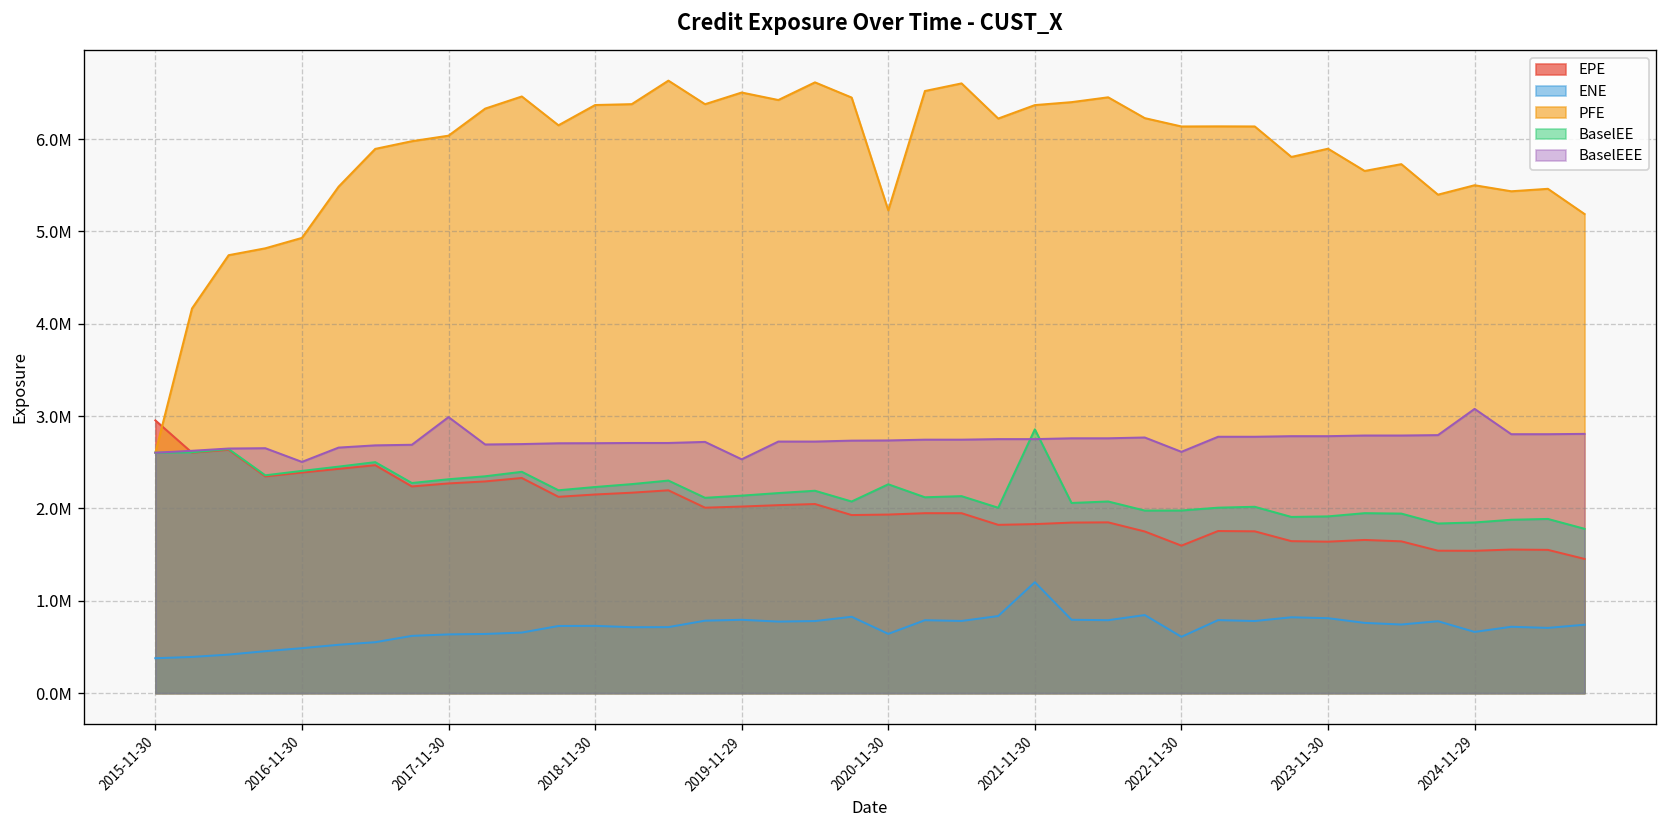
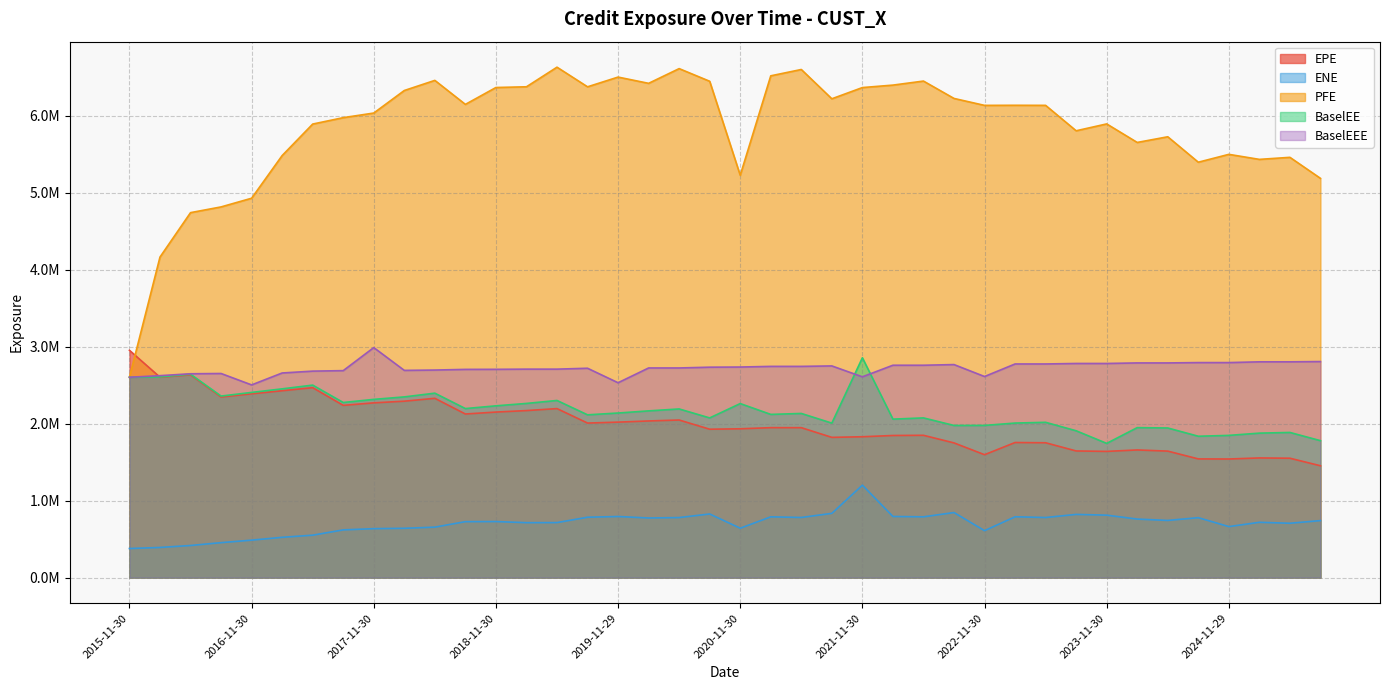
  {
    "EPE": {
      "2015-11-30": 3000000,
      "2017-11-30": 2300000,
      "2018-11-30": 2200000,
      "2019-11-29": 2000000,
      "2020-11-30": 1900000,
      "2021-11-30": 1800000,
      "2022-11-30": 1600000,
      "2023-11-30": 1600000,
      "2024-11-29": 1500000
    },
    "ENE": {
      "2015-11-30": 400000,
      "2016-11-30": 500000,
      "2017-11-30": 600000,
      "2018-11-30": 700000,
      "2019-11-29": 800000,
      "2020-11-30": 600000,
      "2021-11-30": 1200000,
      "2022-11-30": 600000,
      "2023-11-30": 800000,
      "2024-11-29": 700000
    },
    "PFE": {
      "2016-11-30": 4900000,
      "2017-11-30": 6000000,
      "2018-11-30": 6400000,
      "2019-11-29": 6500000,
      "2020-11-30": 5200000,
      "2021-11-30": 6400000,
      "2022-11-30": 6100000,
      "2023-11-30": 5900000,
      "2024-11-29": 5500000
    },
    "BaselEE": {
      "2017-11-30": 2300000,
      "2018-11-30": 2200000,
      "2019-11-29": 2100000,
      "2020-11-30": 2300000,
      "2021-11-30": 2900000,
      "2022-11-30": 2000000,
-     "2023-11-30": 1900000,
+     "2023-11-30": 1700000,
      "2024-11-29": 1800000
    },
    "BaselEEE": {
      "2016-11-30": 2500000,
      "2017-11-30": 3000000,
      "2018-11-30": 2700000,
      "2019-11-29": 2500000,
      "2020-11-30": 2700000,
-     "2021-11-30": 2800000,
+     "2021-11-30": 2600000,
      "2022-11-30": 2600000,
      "2023-11-30": 2800000,
-     "2024-11-29": 3100000
+     "2024-11-29": 2800000
    }
  }
